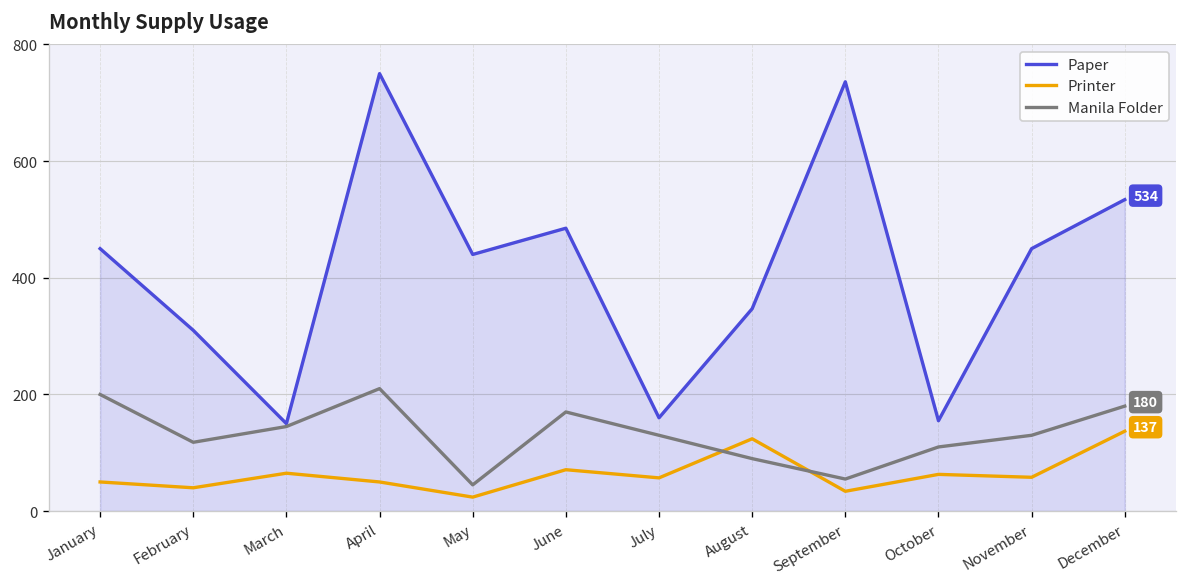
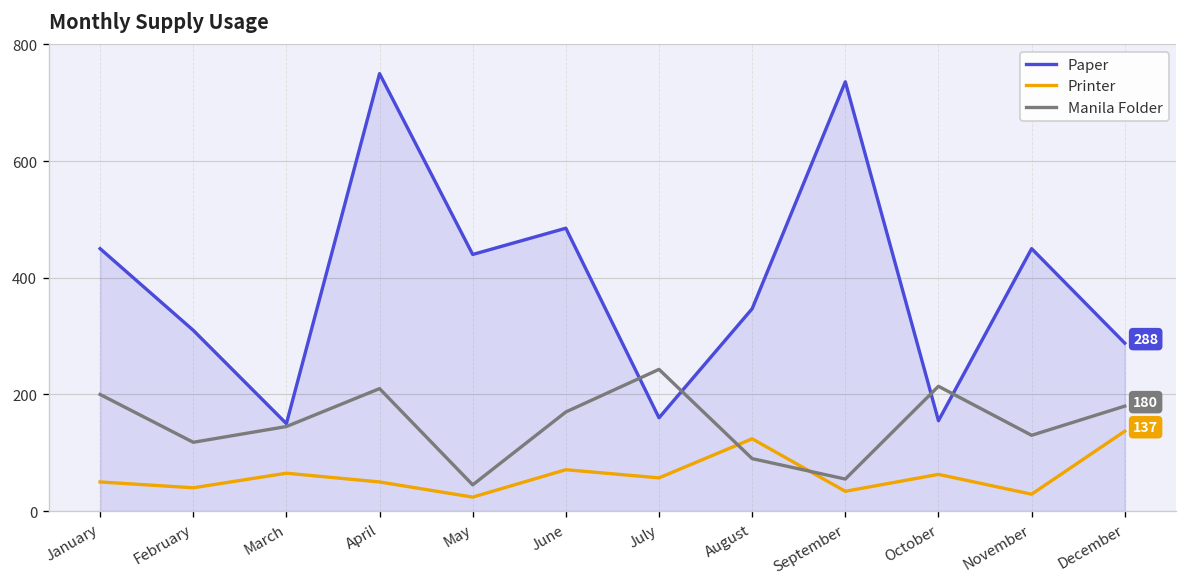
  {
    "Paper": {
-     "December": 534
+     "December": 288
    },
    "Printer": {
      "January": 50,
      "February": 40,
      "March": 70,
      "April": 50,
      "May": 20,
      "June": 70,
      "July": 60,
      "August": 120,
      "September": 30,
      "October": 60,
-     "November": 60
+     "November": 30
    },
    "Manila Folder": {
      "January": 200,
      "February": 120,
      "April": 210,
      "May": 50,
      "June": 170,
-     "July": 130,
+     "July": 240,
      "August": 90,
      "September": 60,
-     "October": 110,
+     "October": 210,
      "November": 130
    }
  }
